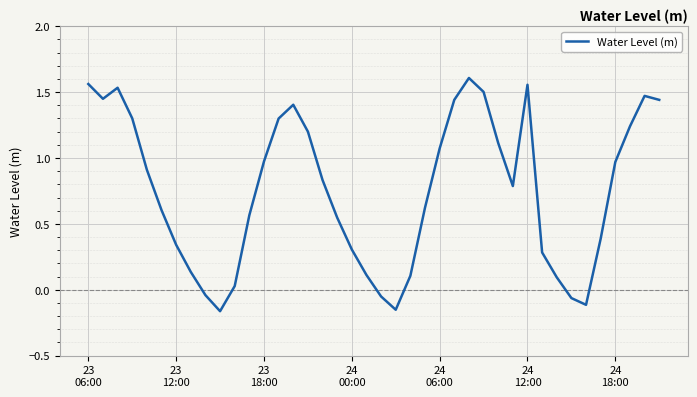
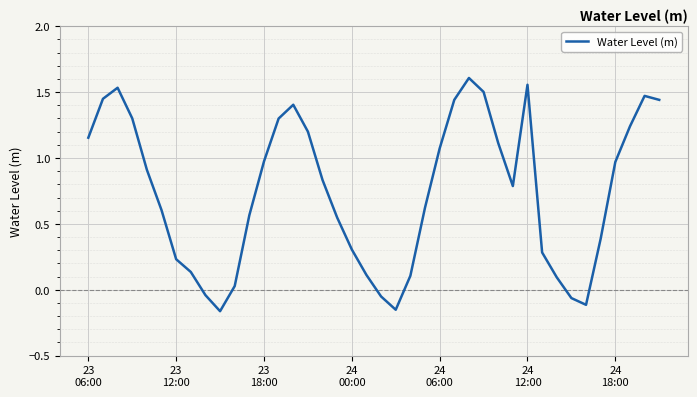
  {
-   "23 06:00": 1.56,
-   "23 12:00": 0.34,
+   "23 06:00": 1.15,
+   "23 12:00": 0.23,
    "23 18:00": 0.97,
    "24 00:00": 0.31,
    "24 06:00": 1.07,
    "24 12:00": 1.56,
    "24 18:00": 0.97
  }
